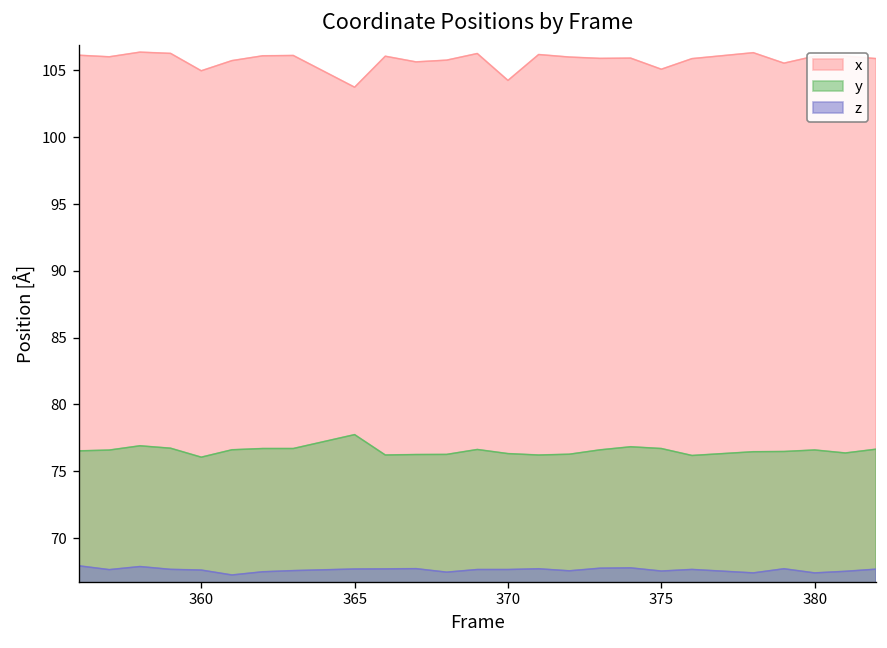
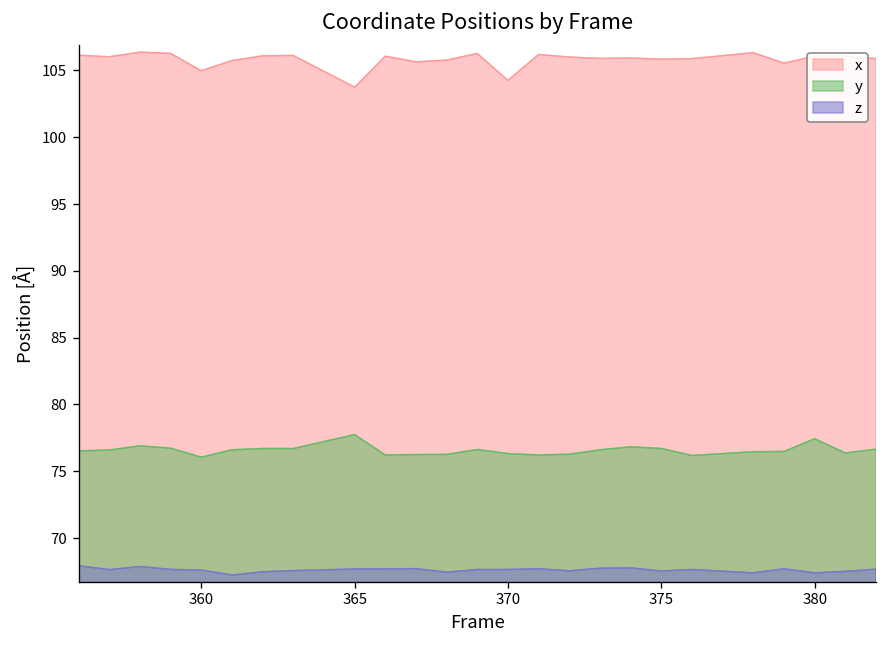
  {
    "x": {
      "360": 105.0,
      "365": 103.7,
      "370": 104.3,
-     "375": 105.1
+     "375": 105.8
    },
    "y": {
      "360": 76.1,
      "365": 77.7,
      "370": 76.3,
      "375": 76.7,
-     "380": 76.6
+     "380": 77.4
    },
    "z": {
      "360": 67.6,
      "365": 67.7,
      "370": 67.6,
      "375": 67.5,
      "380": 67.4
    }
  }
